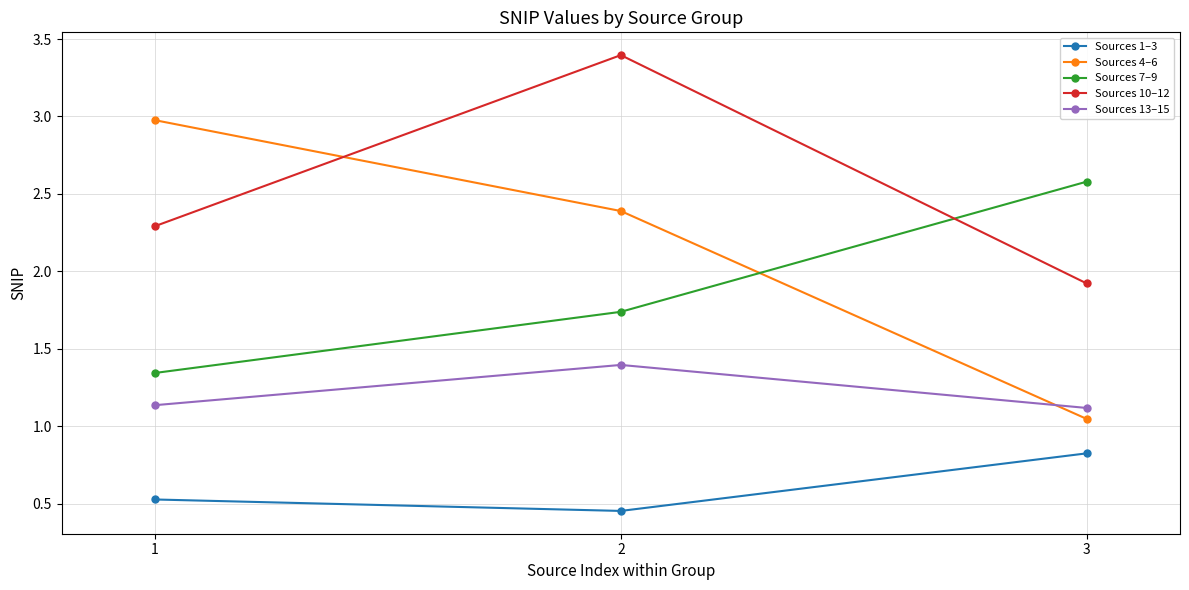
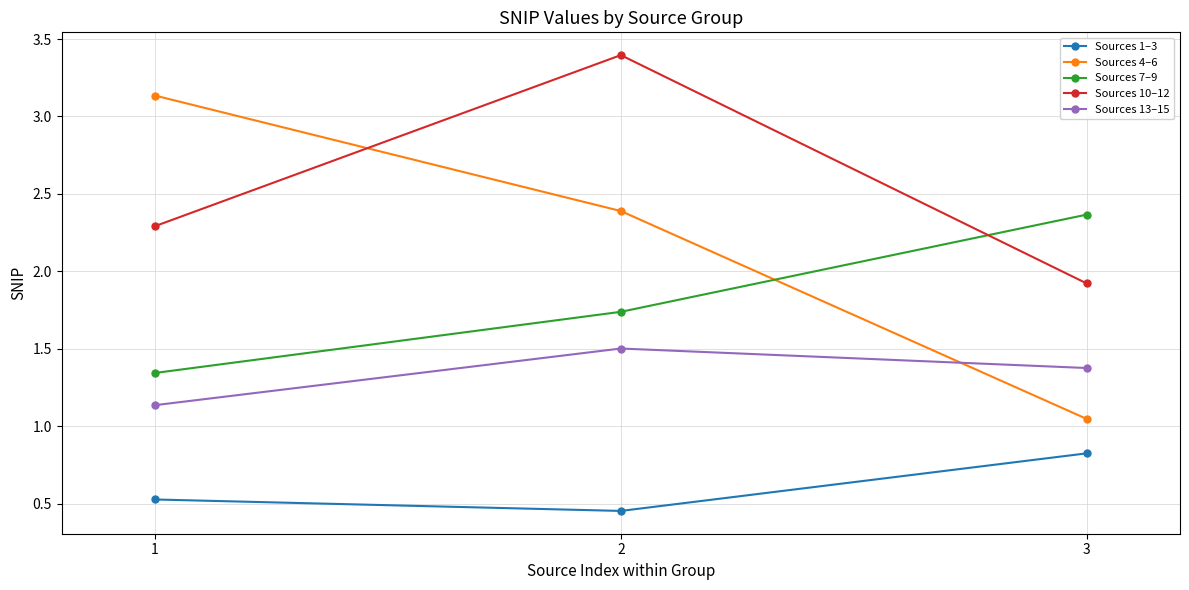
  {
    "Sources 1–3": {
      "1": 0.53,
      "2": 0.45,
      "3": 0.82
    },
    "Sources 4–6": {
-     "1": 2.98,
+     "1": 3.14,
      "2": 2.39,
      "3": 1.05
    },
    "Sources 7–9": {
      "1": 1.34,
      "2": 1.74,
-     "3": 2.58
+     "3": 2.37
    },
    "Sources 10–12": {
      "1": 2.29,
      "2": 3.40,
      "3": 1.92
    },
    "Sources 13–15": {
      "1": 1.14,
-     "2": 1.40,
-     "3": 1.12
+     "2": 1.50,
+     "3": 1.38
    }
  }
